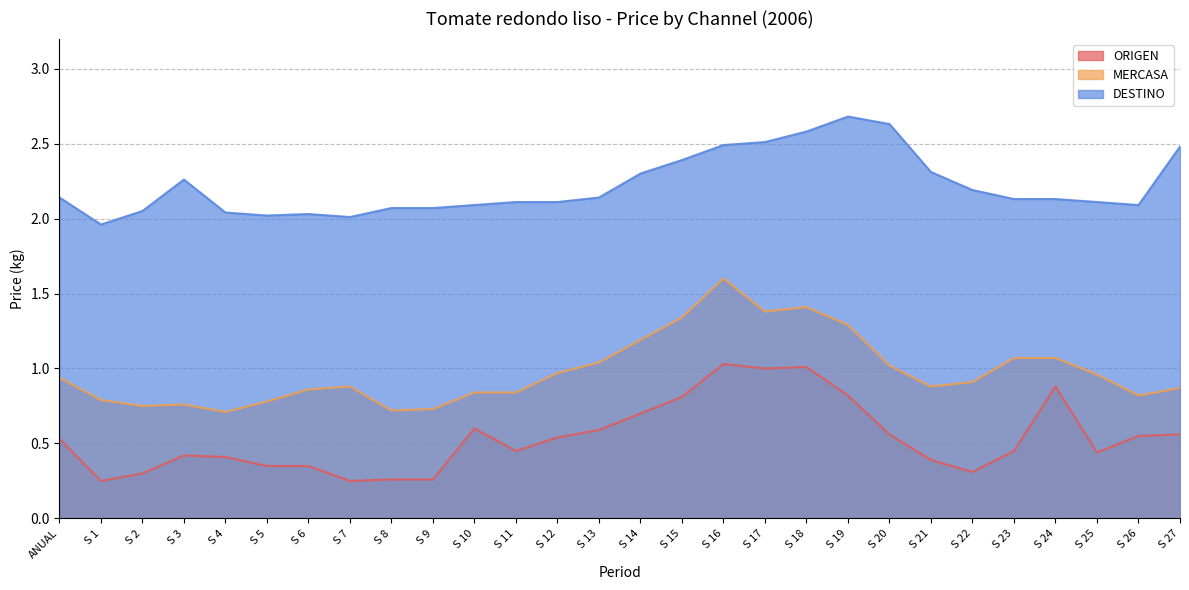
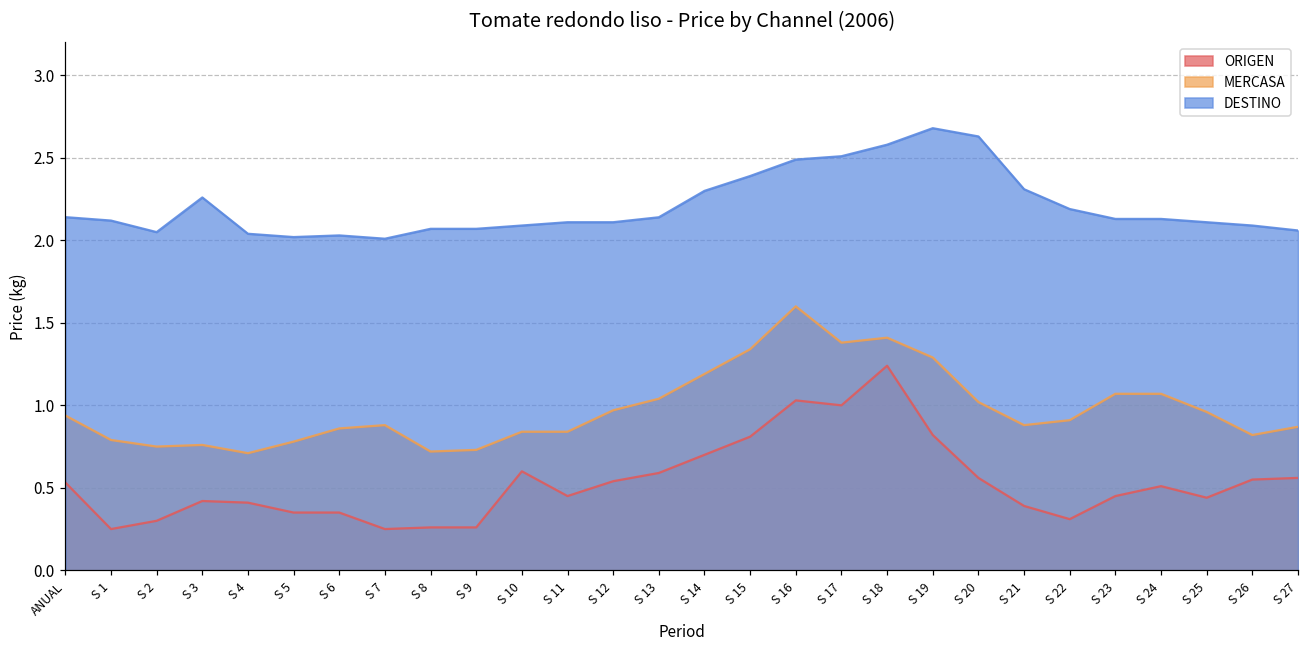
  {
    "ORIGEN": {
      "ANUAL": 0.53,
      "S 1": 0.25,
      "S 2": 0.30,
      "S 3": 0.42,
      "S 4": 0.41,
      "S 5": 0.35,
      "S 6": 0.35,
      "S 7": 0.25,
      "S 8": 0.26,
      "S 9": 0.26,
      "S 10": 0.60,
      "S 11": 0.45,
      "S 12": 0.54,
      "S 13": 0.59,
      "S 14": 0.70,
      "S 15": 0.81,
      "S 16": 1.03,
      "S 17": 1.00,
-     "S 18": 1.01,
+     "S 18": 1.24,
      "S 19": 0.82,
      "S 20": 0.56,
      "S 21": 0.39,
      "S 22": 0.31,
      "S 23": 0.45,
-     "S 24": 0.88,
+     "S 24": 0.51,
      "S 25": 0.44,
      "S 26": 0.55,
      "S 27": 0.56
    },
    "MERCASA": {
      "ANUAL": 0.94,
      "S 1": 0.79,
      "S 2": 0.75,
      "S 3": 0.76,
      "S 4": 0.71,
      "S 5": 0.78,
      "S 6": 0.86,
      "S 7": 0.88,
      "S 8": 0.72,
      "S 9": 0.73,
      "S 10": 0.84,
      "S 11": 0.84,
      "S 12": 0.97,
      "S 13": 1.04,
      "S 14": 1.19,
      "S 15": 1.34,
      "S 16": 1.60,
      "S 17": 1.38,
      "S 18": 1.41,
      "S 19": 1.29,
      "S 20": 1.02,
      "S 21": 0.88,
      "S 22": 0.91,
      "S 23": 1.07,
      "S 24": 1.07,
      "S 25": 0.96,
      "S 26": 0.82,
      "S 27": 0.87
    },
    "DESTINO": {
      "ANUAL": 2.14,
-     "S 1": 1.96,
+     "S 1": 2.12,
      "S 2": 2.05,
      "S 3": 2.26,
      "S 4": 2.04,
      "S 5": 2.02,
      "S 6": 2.03,
      "S 7": 2.01,
      "S 8": 2.07,
      "S 9": 2.07,
      "S 10": 2.09,
      "S 11": 2.11,
      "S 12": 2.11,
      "S 13": 2.14,
      "S 14": 2.30,
      "S 15": 2.39,
      "S 16": 2.49,
      "S 17": 2.51,
      "S 18": 2.58,
      "S 19": 2.68,
      "S 20": 2.63,
      "S 21": 2.31,
      "S 22": 2.19,
      "S 23": 2.13,
      "S 24": 2.13,
      "S 25": 2.11,
      "S 26": 2.09,
-     "S 27": 2.48
+     "S 27": 2.06
    }
  }
